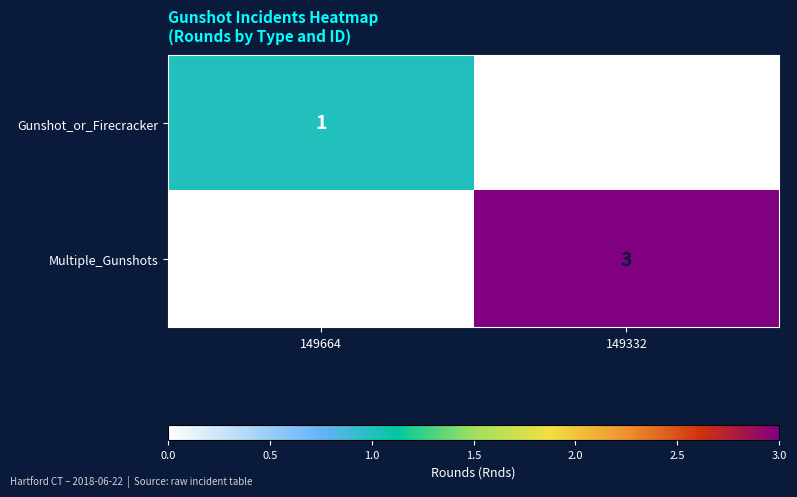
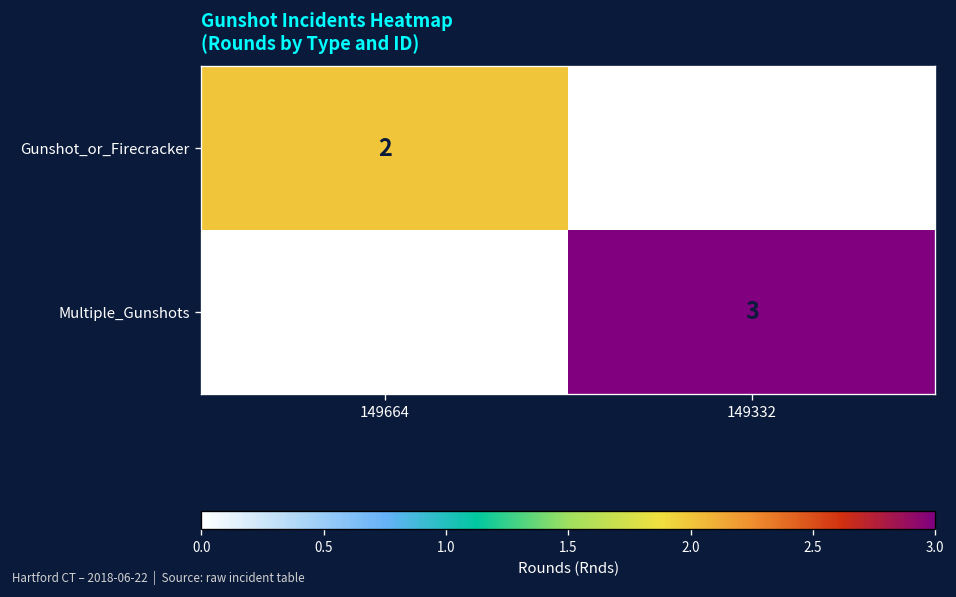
  {
    "Gunshot_or_Firecracker": {
-     "149664": 1
+     "149664": 2
    },
    "Multiple_Gunshots": {
      "149332": 3
    }
  }
